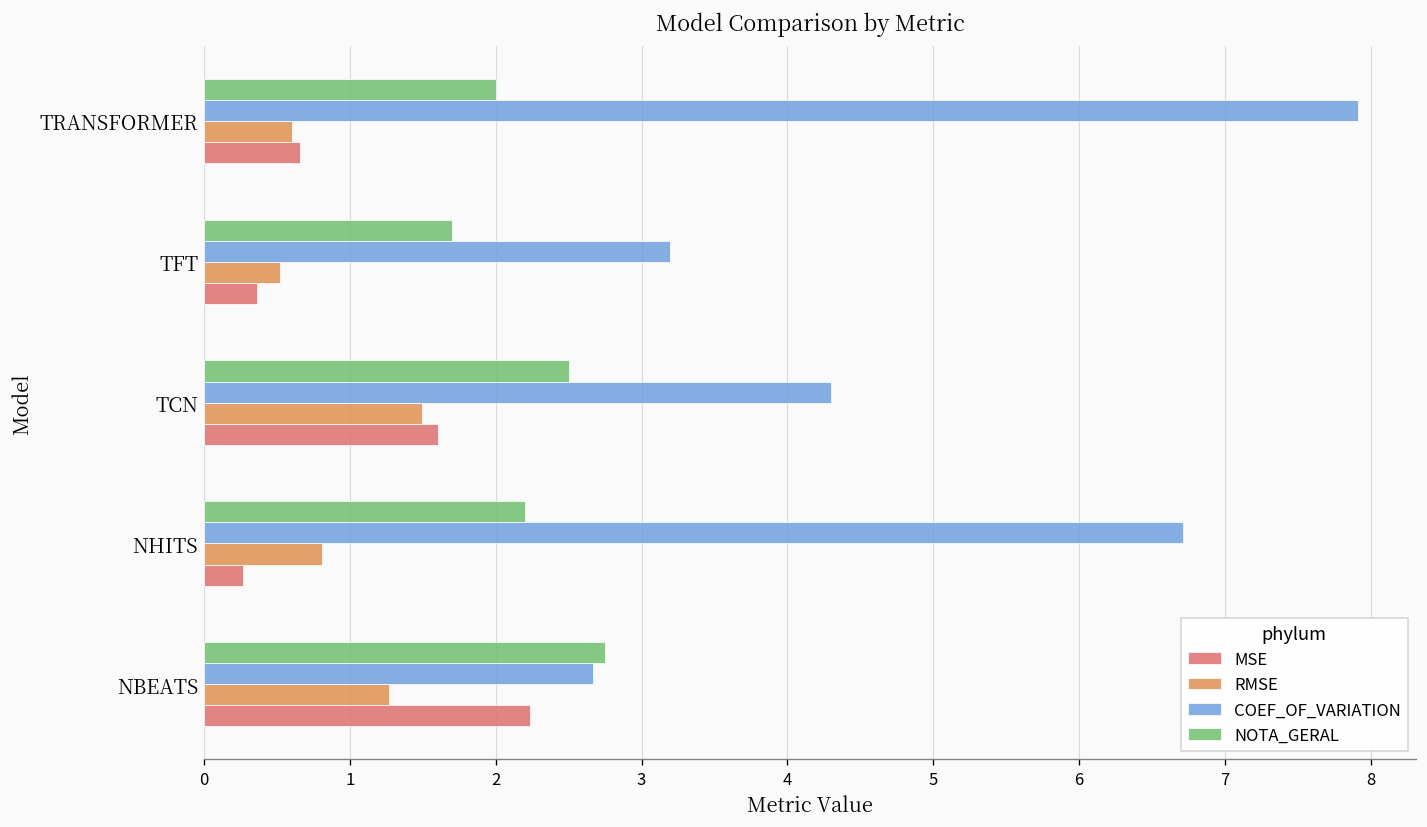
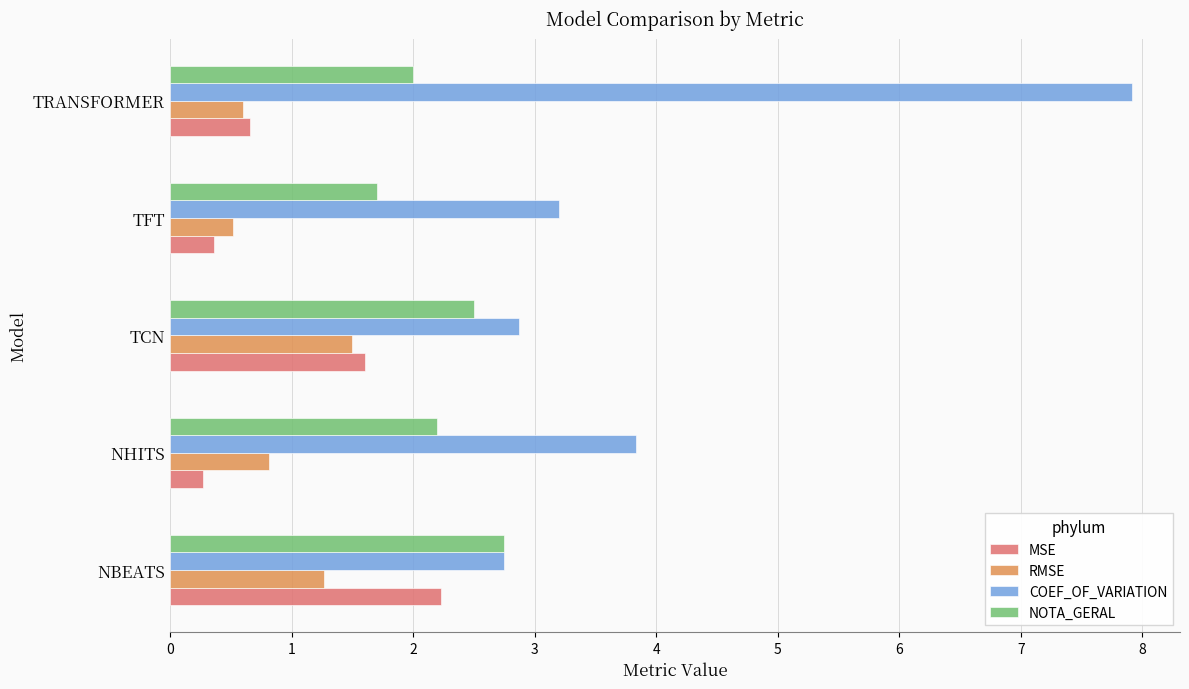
  {
    "COEF_OF_VARIATION": {
      "TRANSFORMER": 7.92,
      "TFT": 3.20,
-     "TCN": 4.30,
-     "NHITS": 6.71,
-     "NBEATS": 2.67
+     "TCN": 2.87,
+     "NHITS": 3.84,
+     "NBEATS": 2.75
    },
    "NOTA_GERAL": {
      "TRANSFORMER": 2.00,
      "TFT": 1.70,
      "TCN": 2.50,
      "NHITS": 2.20,
      "NBEATS": 2.75
    }
  }
